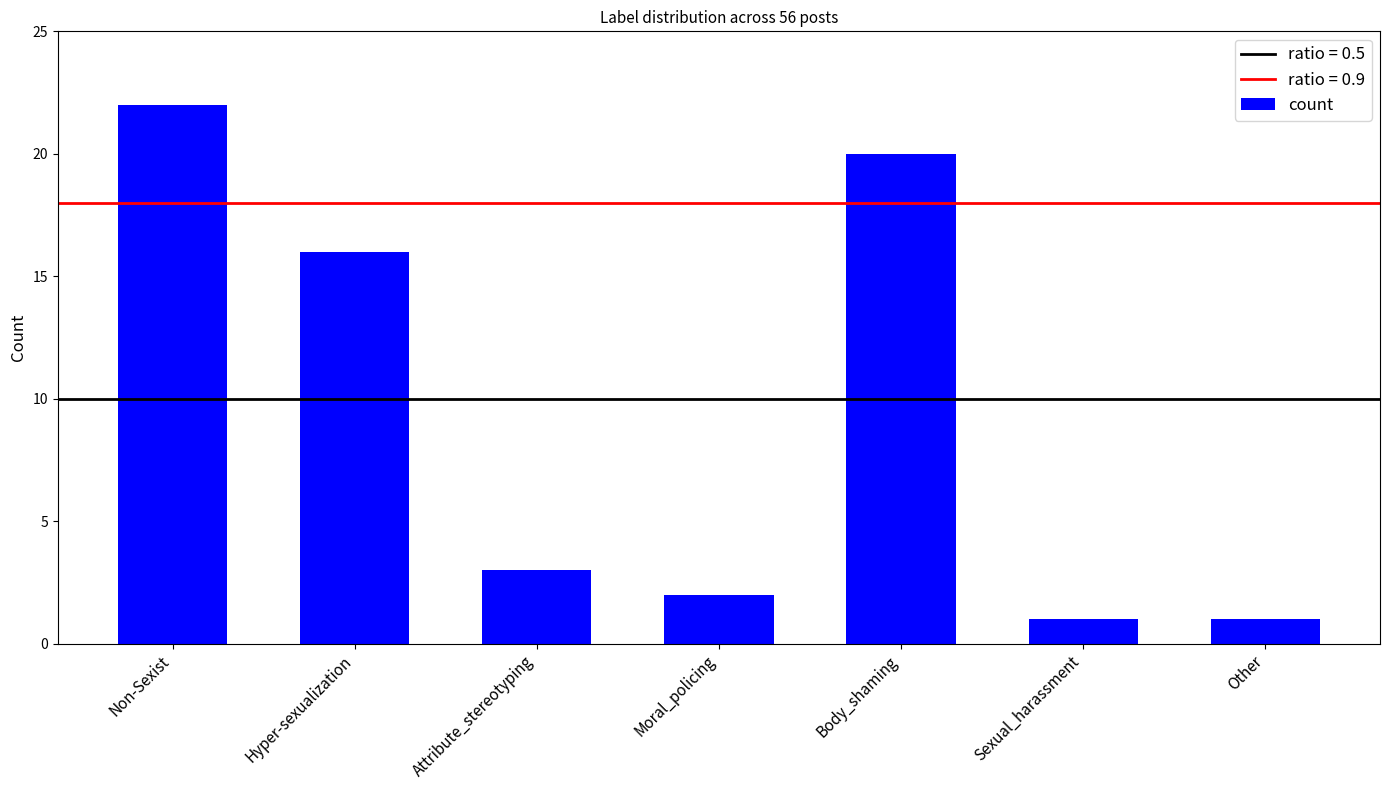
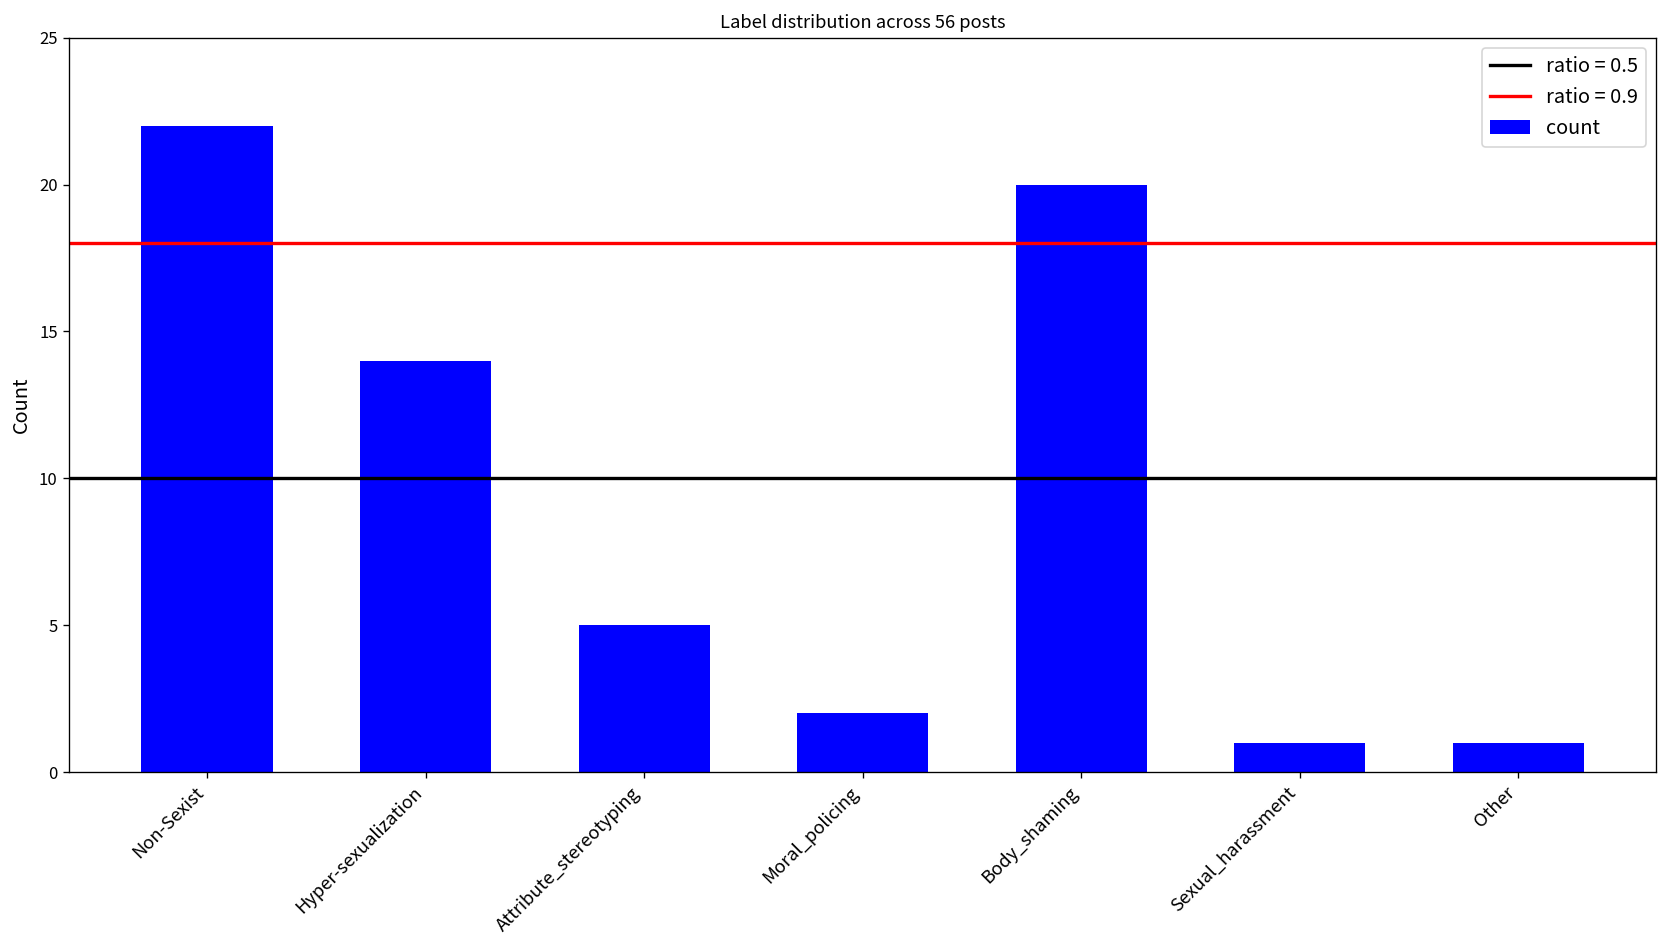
  {
    "Non-Sexist": 22,
-   "Hyper-sexualization": 16,
-   "Attribute_stereotyping": 3,
+   "Hyper-sexualization": 14,
+   "Attribute_stereotyping": 5,
    "Moral_policing": 2,
    "Body_shaming": 20,
    "Sexual_harassment": 1,
    "Other": 1
  }
